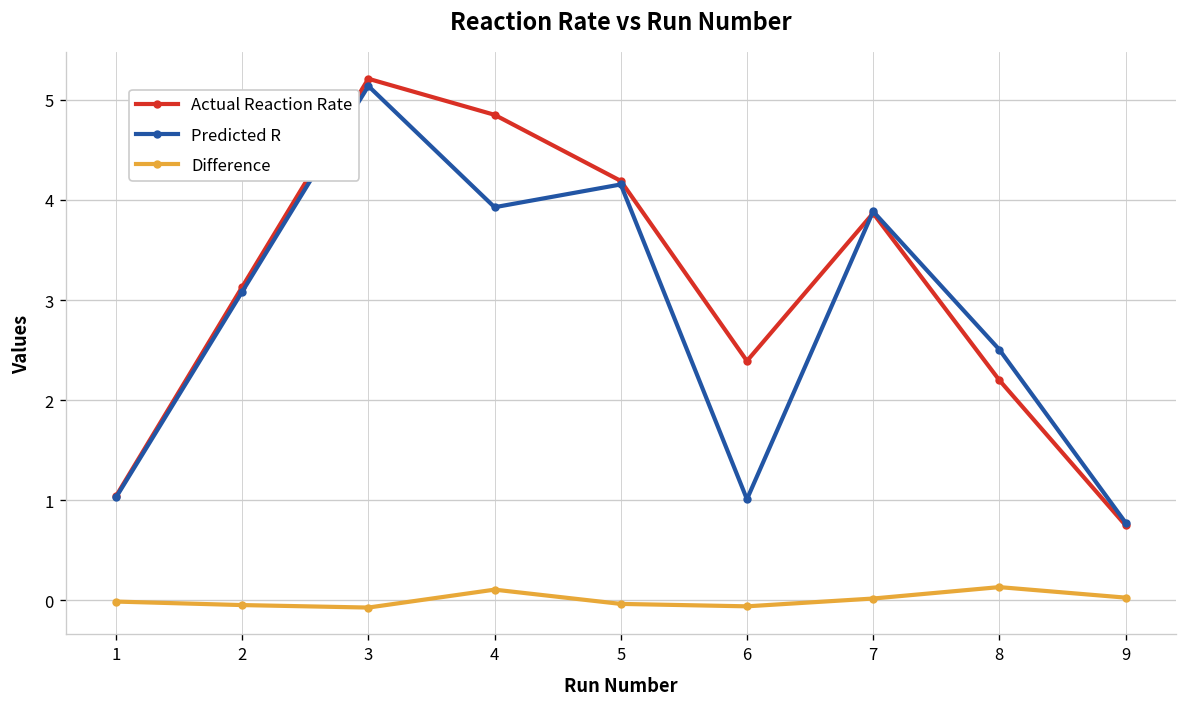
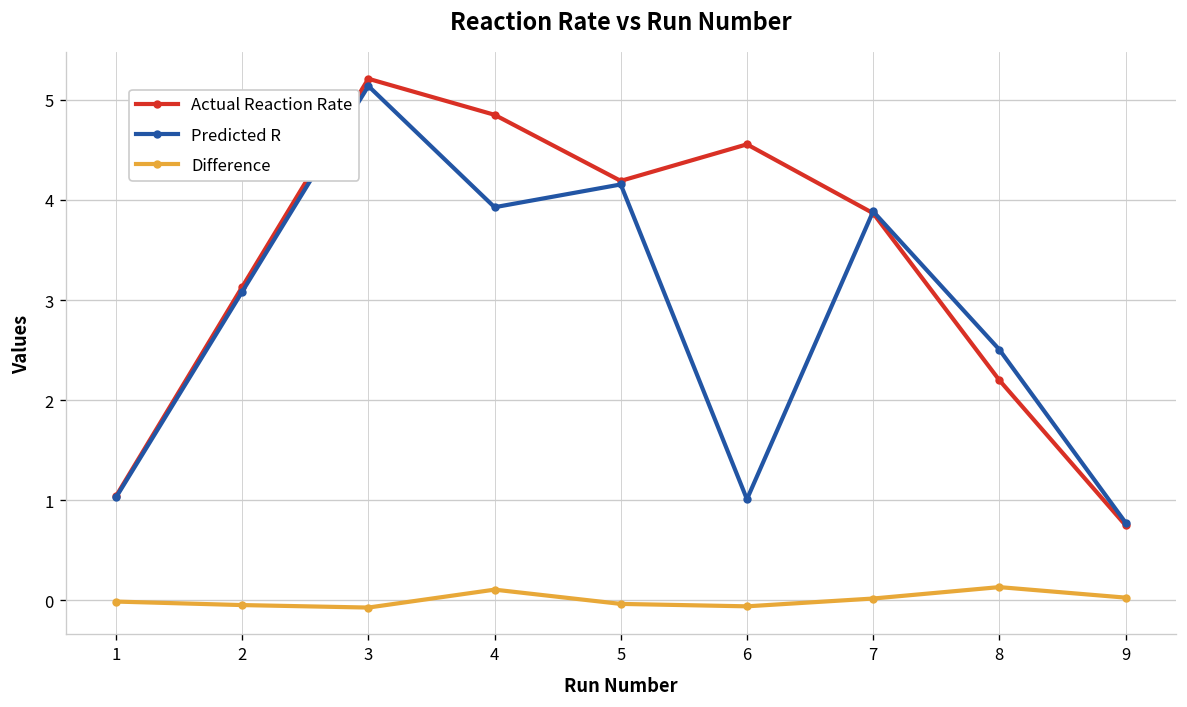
  {
    "Actual Reaction Rate": {
      "2": 3.1,
      "3": 5.2,
      "4": 4.9,
      "5": 4.2,
-     "6": 2.4,
+     "6": 4.6,
      "8": 2.2
    },
    "Predicted R": {
      "2": 3.1,
      "3": 5.1,
      "4": 3.9,
      "5": 4.2,
      "6": 1.0,
      "8": 2.5
    },
    "Difference": {
      "1": 0.0,
      "2": 0.0,
      "3": -0.1,
      "4": 0.1,
      "5": 0.0,
      "6": -0.1,
      "7": 0.0,
      "8": 0.1,
      "9": 0.0
    }
  }
